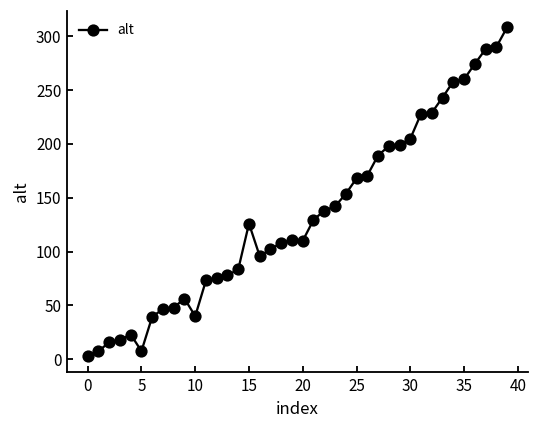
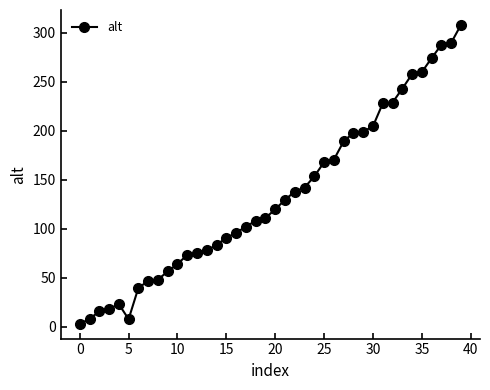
  {
    "0": 0,
    "5": 10,
-   "10": 40,
-   "15": 130,
-   "20": 110,
+   "10": 60,
+   "15": 90,
+   "20": 120,
    "25": 170,
    "30": 200,
    "35": 260
  }
